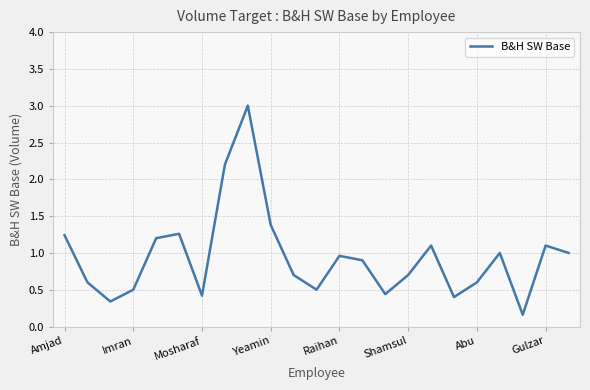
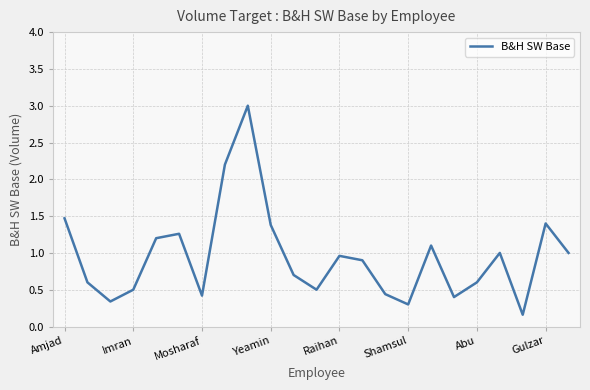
  {
-   "Amjad": 1.2,
+   "Amjad": 1.5,
    "Imran": 0.5,
    "Mosharaf": 0.4,
    "Yeamin": 1.4,
    "Raihan": 1.0,
-   "Shamsul": 0.7,
+   "Shamsul": 0.3,
    "Abu": 0.6,
-   "Gulzar": 1.1
+   "Gulzar": 1.4
  }
